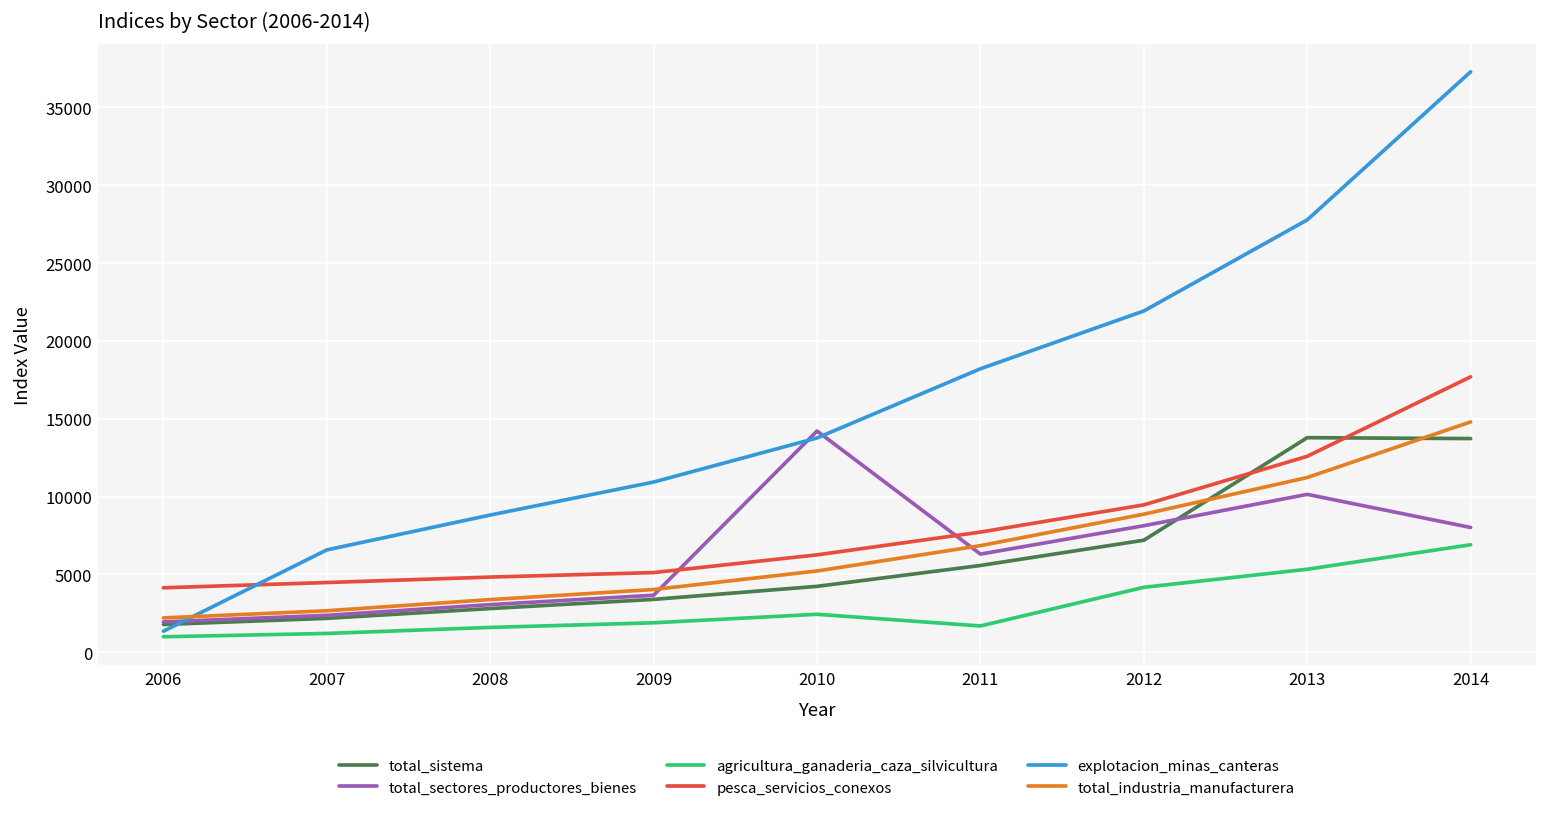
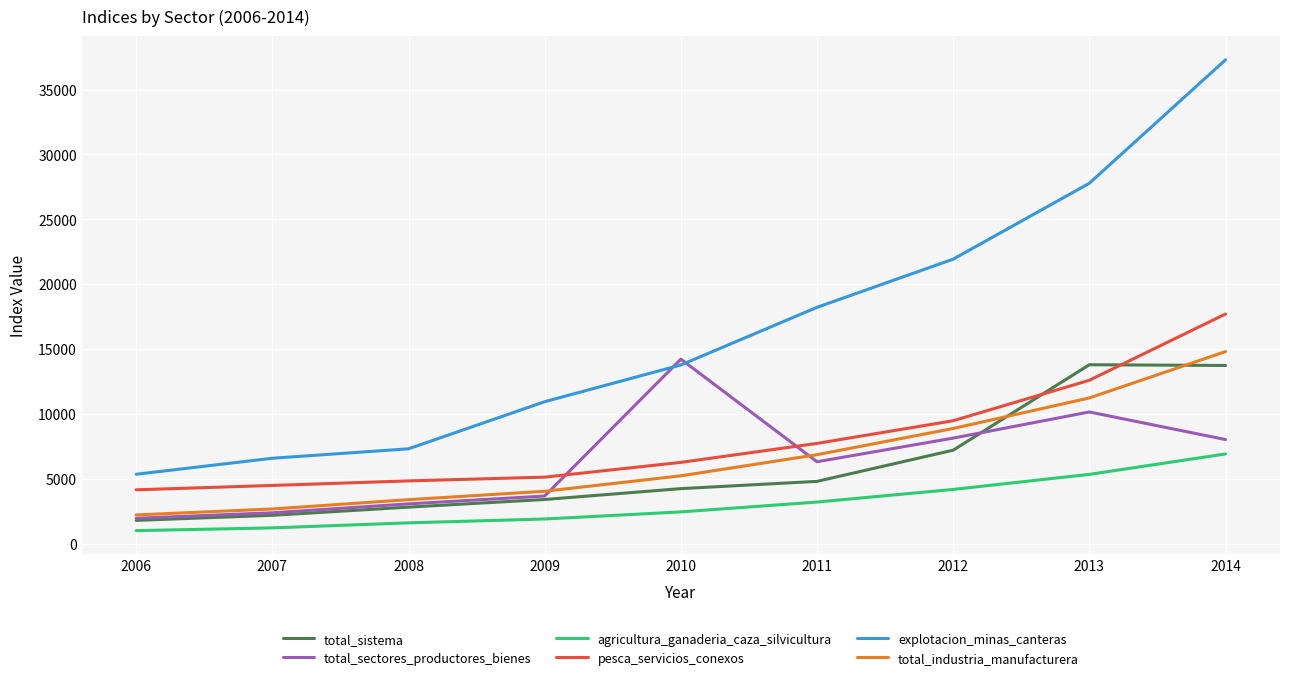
  {
    "total_sistema": {
      "2008": 2800,
      "2009": 3400,
      "2010": 4200,
-     "2011": 5600,
+     "2011": 4800,
      "2012": 7200,
      "2013": 13800,
      "2014": 13700
    },
    "total_sectores_productores_bienes": {
      "2008": 3100,
      "2009": 3700,
      "2010": 14200,
      "2011": 6300,
      "2012": 8100,
      "2013": 10100,
      "2014": 8000
    },
    "agricultura_ganaderia_caza_silvicultura": {
      "2006": 1000,
      "2007": 1200,
      "2008": 1600,
      "2009": 1900,
      "2010": 2400,
-     "2011": 1700,
+     "2011": 3200,
      "2012": 4200,
      "2013": 5300,
      "2014": 6900
    },
    "explotacion_minas_canteras": {
-     "2006": 1400,
+     "2006": 5300,
      "2007": 6600,
-     "2008": 8800,
+     "2008": 7300,
      "2009": 10900,
      "2010": 13800,
      "2011": 18200,
      "2012": 21900,
      "2013": 27800,
      "2014": 37300
    }
  }
